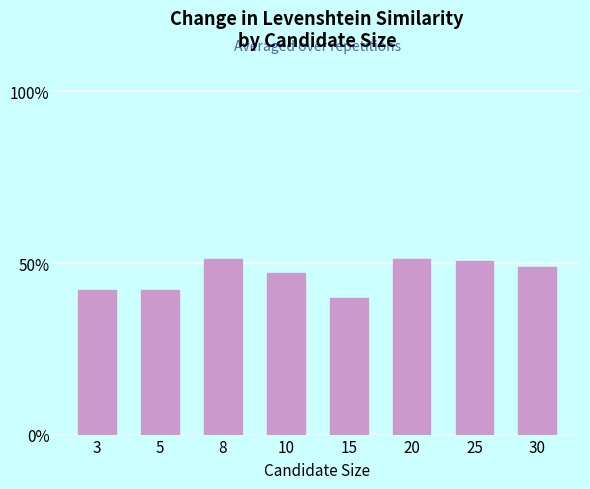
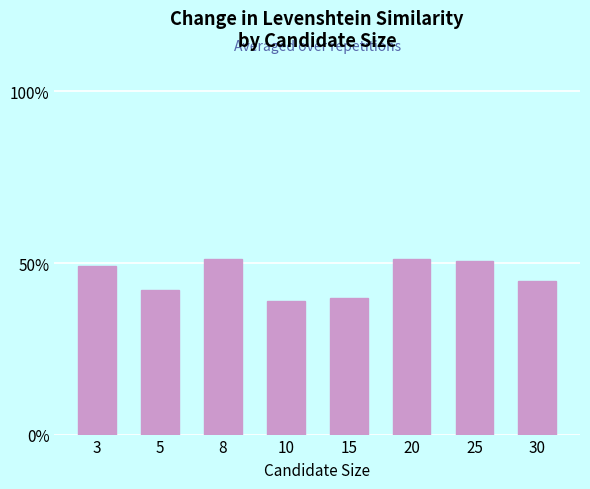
  {
-   "3": "42%",
+   "3": "49%",
    "5": "42%",
    "8": "51%",
-   "10": "47%",
+   "10": "39%",
    "15": "40%",
    "20": "51%",
    "25": "50%",
-   "30": "49%"
+   "30": "45%"
  }
